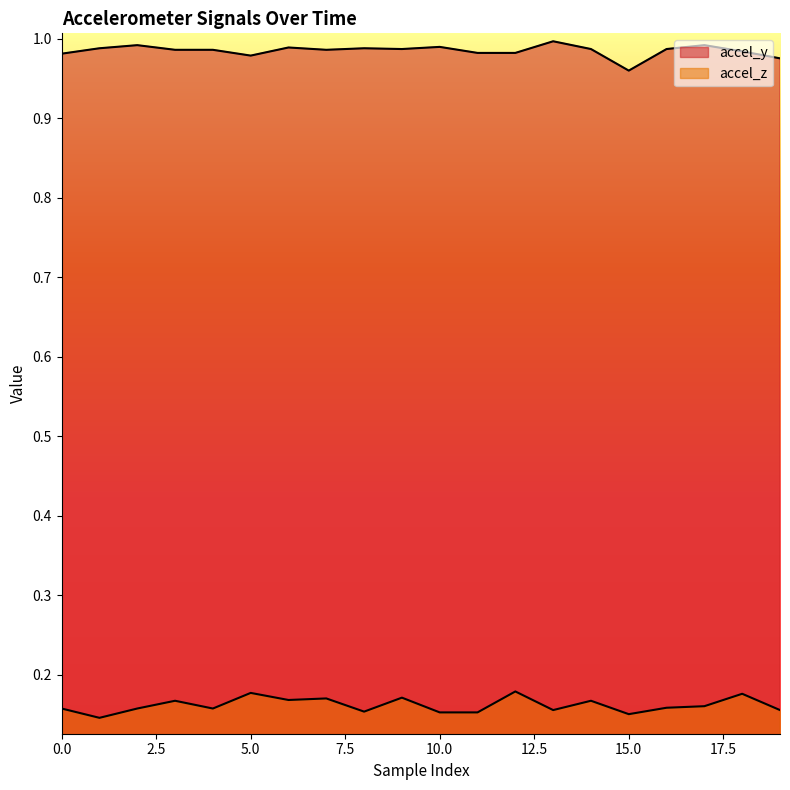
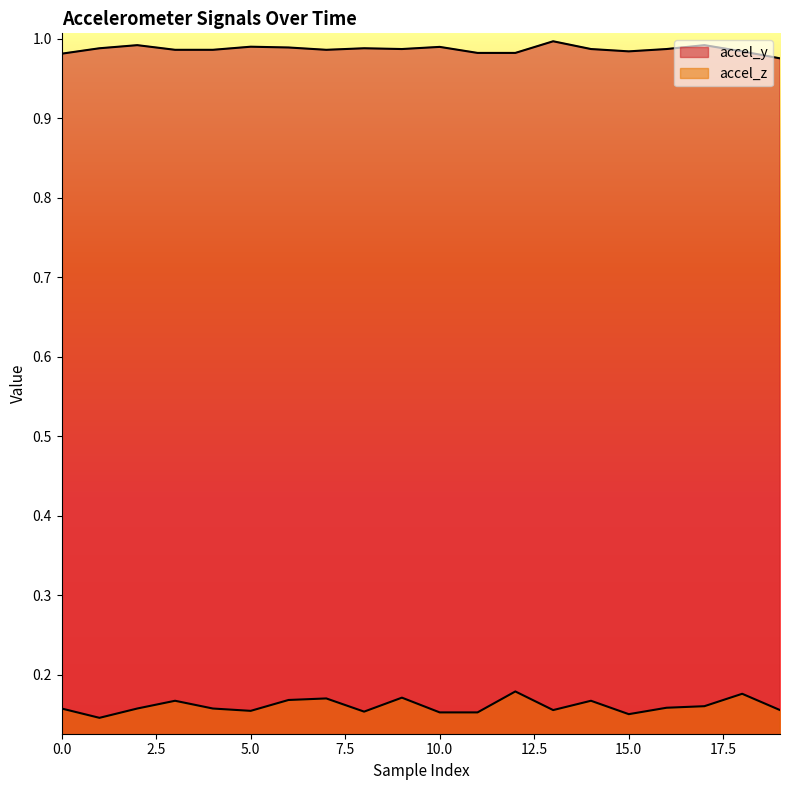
  {
    "accel_y": {
      "0.0": 0.98,
-     "5.0": 0.98,
+     "5.0": 0.99,
      "10.0": 0.99,
-     "15.0": 0.96
+     "15.0": 0.98
    },
    "accel_z": {
      "0.0": 0.16,
-     "5.0": 0.18,
+     "5.0": 0.15,
      "10.0": 0.15,
      "15.0": 0.15
    }
  }
